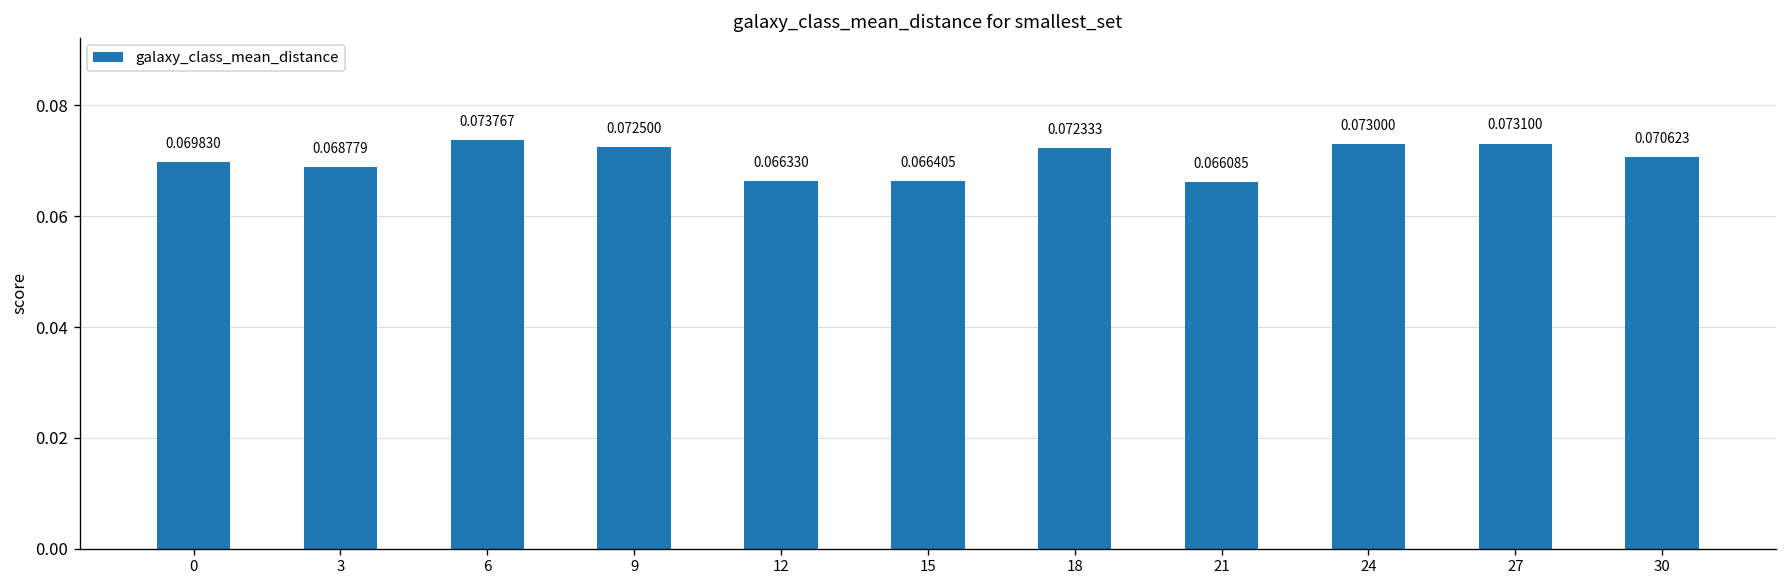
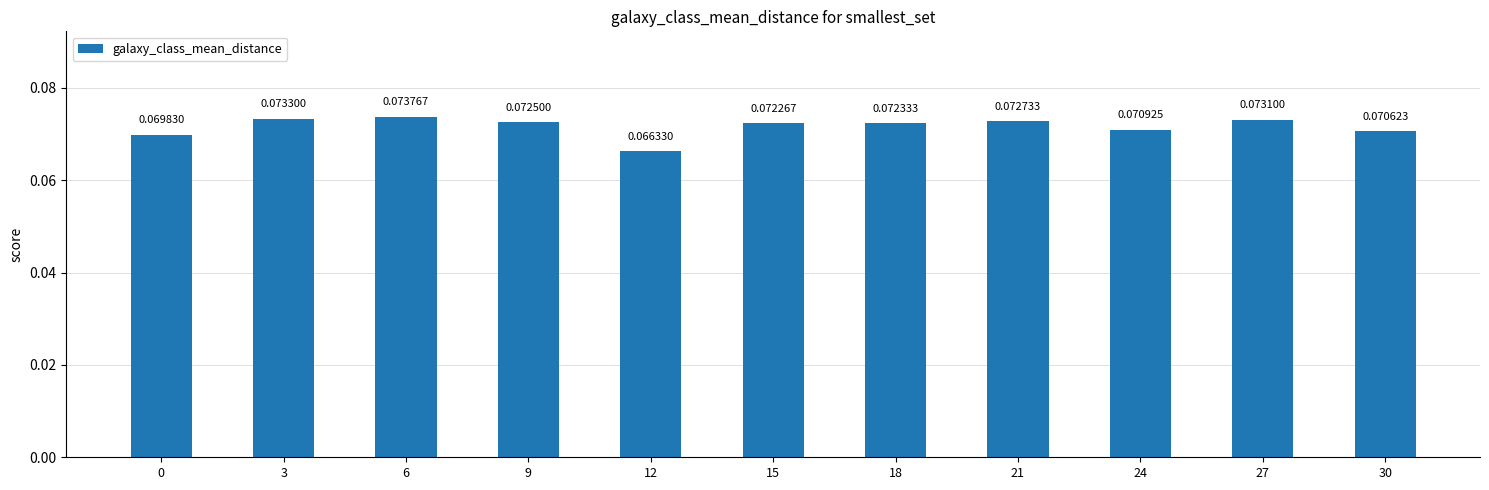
  {
    "0": 0.069830,
-   "3": 0.068779,
+   "3": 0.073300,
    "6": 0.073767,
    "9": 0.072500,
    "12": 0.066330,
-   "15": 0.066405,
+   "15": 0.072267,
    "18": 0.072333,
-   "21": 0.066085,
-   "24": 0.073000,
+   "21": 0.072733,
+   "24": 0.070925,
    "27": 0.073100,
    "30": 0.070623
  }
